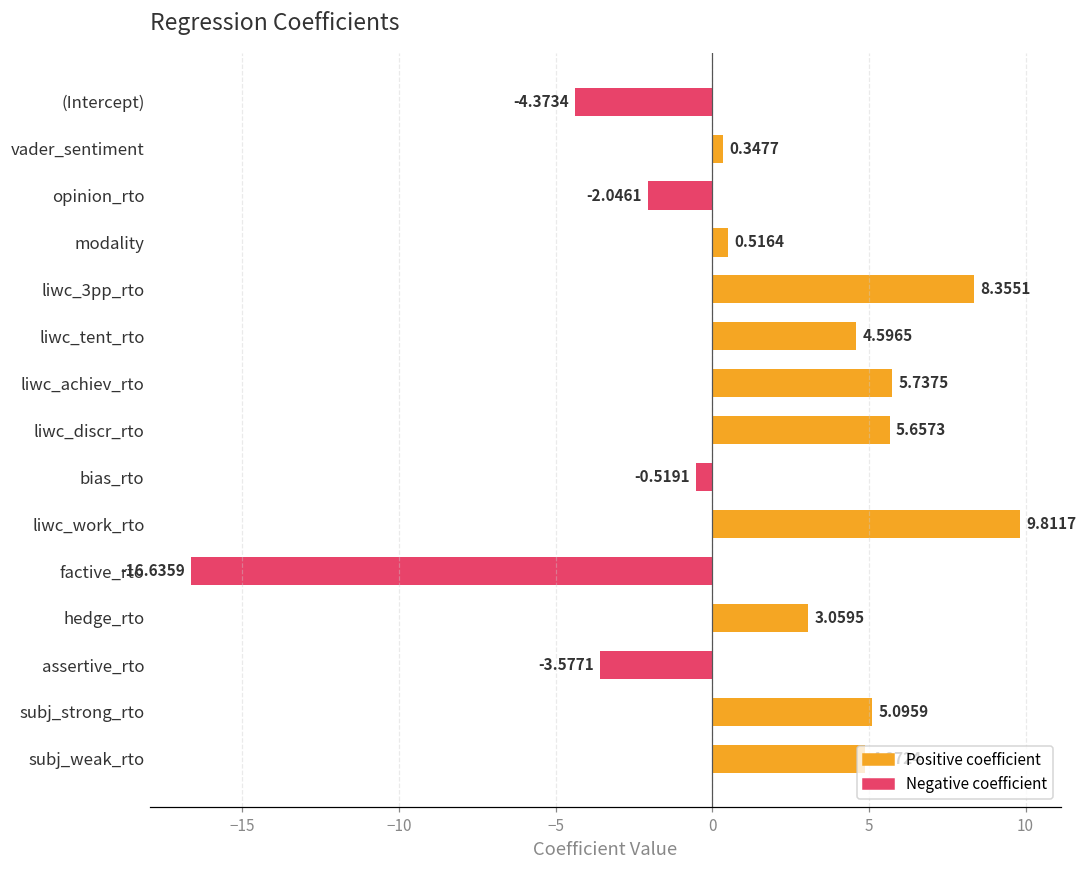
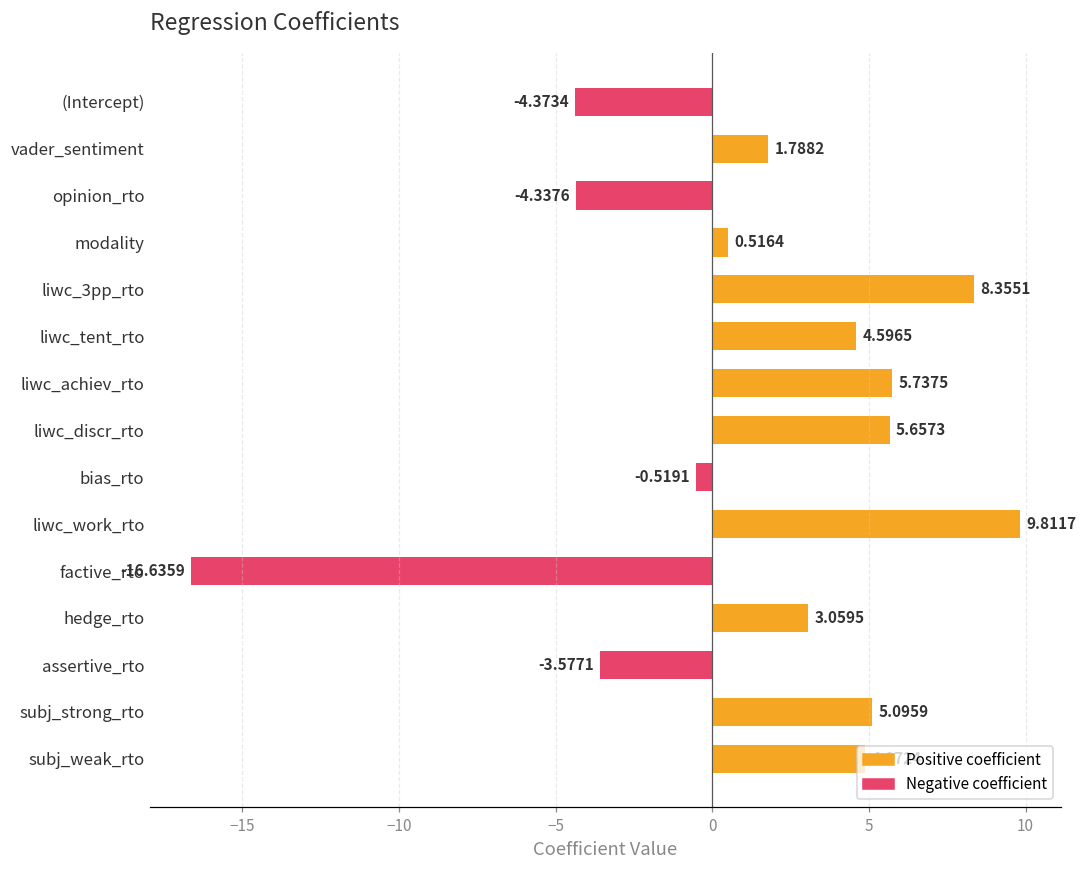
  {
    "(Intercept)": -4.3734,
-   "vader_sentiment": 0.3477,
-   "opinion_rto": -2.0461,
+   "vader_sentiment": 1.7882,
+   "opinion_rto": -4.3376,
    "modality": 0.5164,
    "liwc_3pp_rto": 8.3551,
    "liwc_tent_rto": 4.5965,
    "liwc_achiev_rto": 5.7375,
    "liwc_discr_rto": 5.6573,
    "bias_rto": -0.5191,
    "liwc_work_rto": 9.8117,
    "factive_rto": -16.6359,
    "hedge_rto": 3.0595,
    "assertive_rto": -3.5771,
    "subj_strong_rto": 5.0959
  }
